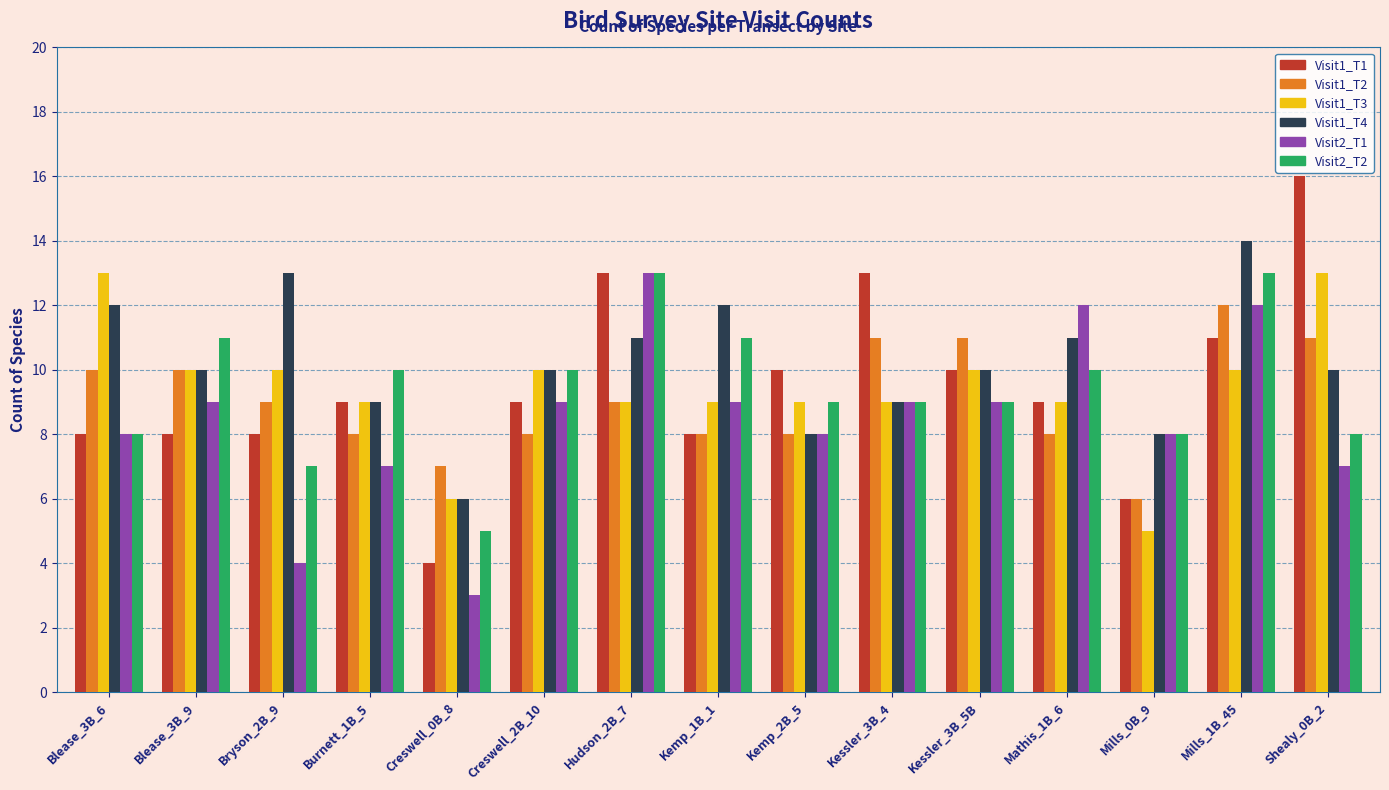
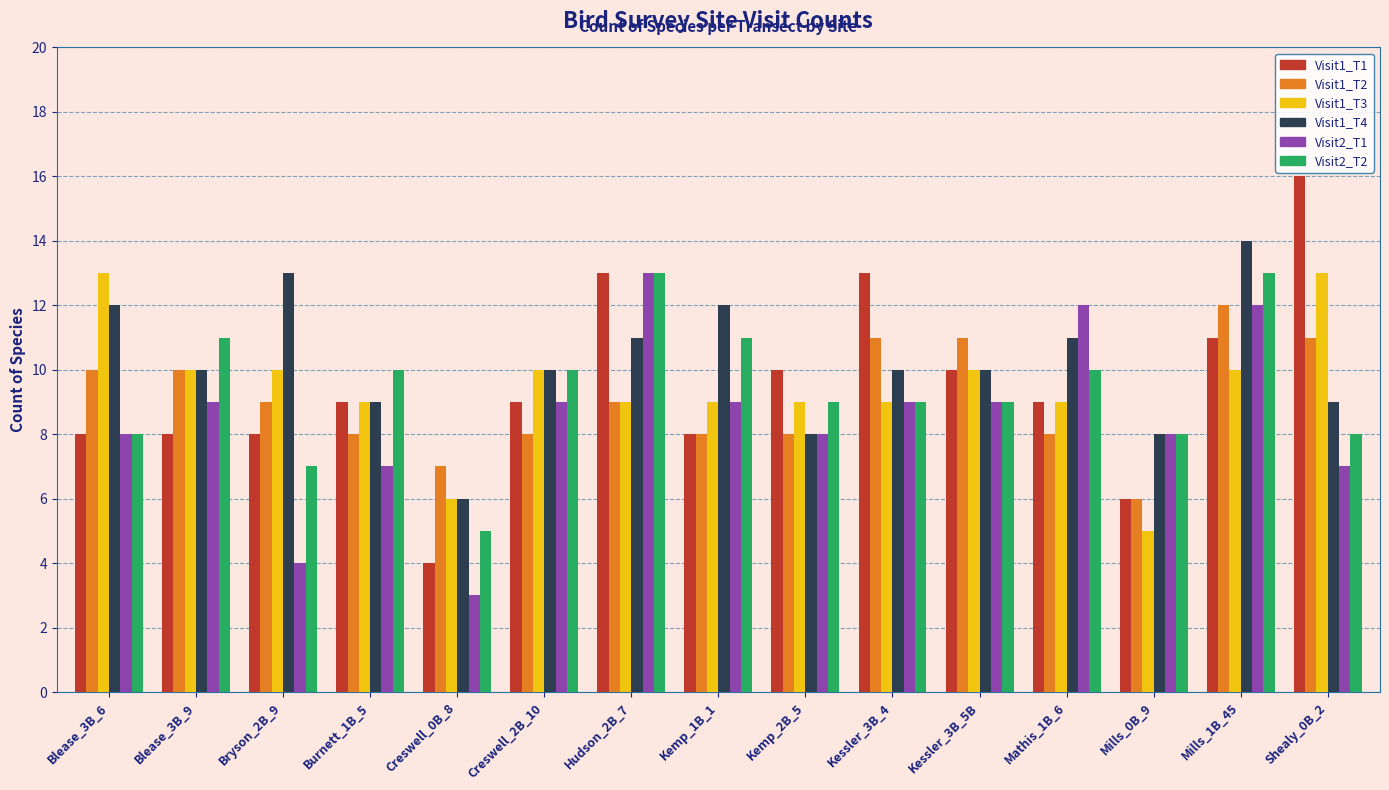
  {
    "Visit1_T1": {
      "Blease_3B_6": 8,
      "Blease_3B_9": 8,
      "Bryson_2B_9": 8,
      "Burnett_1B_5": 9,
      "Creswell_0B_8": 4,
      "Creswell_2B_10": 9,
      "Hudson_2B_7": 13,
      "Kemp_1B_1": 8,
      "Kemp_2B_5": 10,
      "Kessler_3B_4": 13,
      "Kessler_3B_5B": 10,
      "Mathis_1B_6": 9,
      "Mills_0B_9": 6,
      "Mills_1B_45": 11,
      "Shealy_0B_2": 16
    },
    "Visit1_T2": {
      "Blease_3B_6": 10,
      "Blease_3B_9": 10,
      "Bryson_2B_9": 9,
      "Burnett_1B_5": 8,
      "Creswell_0B_8": 7,
      "Creswell_2B_10": 8,
      "Hudson_2B_7": 9,
      "Kemp_1B_1": 8,
      "Kemp_2B_5": 8,
      "Kessler_3B_4": 11,
      "Kessler_3B_5B": 11,
      "Mathis_1B_6": 8,
      "Mills_0B_9": 6,
      "Mills_1B_45": 12,
      "Shealy_0B_2": 11
    },
    "Visit1_T3": {
      "Blease_3B_6": 13,
      "Blease_3B_9": 10,
      "Bryson_2B_9": 10,
      "Burnett_1B_5": 9,
      "Creswell_0B_8": 6,
      "Creswell_2B_10": 10,
      "Hudson_2B_7": 9,
      "Kemp_1B_1": 9,
      "Kemp_2B_5": 9,
      "Kessler_3B_4": 9,
      "Kessler_3B_5B": 10,
      "Mathis_1B_6": 9,
      "Mills_0B_9": 5,
      "Mills_1B_45": 10,
      "Shealy_0B_2": 13
    },
    "Visit1_T4": {
      "Blease_3B_6": 12,
      "Blease_3B_9": 10,
      "Bryson_2B_9": 13,
      "Burnett_1B_5": 9,
      "Creswell_0B_8": 6,
      "Creswell_2B_10": 10,
      "Hudson_2B_7": 11,
      "Kemp_1B_1": 12,
      "Kemp_2B_5": 8,
-     "Kessler_3B_4": 9,
+     "Kessler_3B_4": 10,
      "Kessler_3B_5B": 10,
      "Mathis_1B_6": 11,
      "Mills_0B_9": 8,
      "Mills_1B_45": 14,
-     "Shealy_0B_2": 10
+     "Shealy_0B_2": 9
    },
    "Visit2_T1": {
      "Blease_3B_6": 8,
      "Blease_3B_9": 9,
      "Bryson_2B_9": 4,
      "Burnett_1B_5": 7,
      "Creswell_0B_8": 3,
      "Creswell_2B_10": 9,
      "Hudson_2B_7": 13,
      "Kemp_1B_1": 9,
      "Kemp_2B_5": 8,
      "Kessler_3B_4": 9,
      "Kessler_3B_5B": 9,
      "Mathis_1B_6": 12,
      "Mills_0B_9": 8,
      "Mills_1B_45": 12,
      "Shealy_0B_2": 7
    },
    "Visit2_T2": {
      "Blease_3B_6": 8,
      "Blease_3B_9": 11,
      "Bryson_2B_9": 7,
      "Burnett_1B_5": 10,
      "Creswell_0B_8": 5,
      "Creswell_2B_10": 10,
      "Hudson_2B_7": 13,
      "Kemp_1B_1": 11,
      "Kemp_2B_5": 9,
      "Kessler_3B_4": 9,
      "Kessler_3B_5B": 9,
      "Mathis_1B_6": 10,
      "Mills_0B_9": 8,
      "Mills_1B_45": 13,
      "Shealy_0B_2": 8
    }
  }
